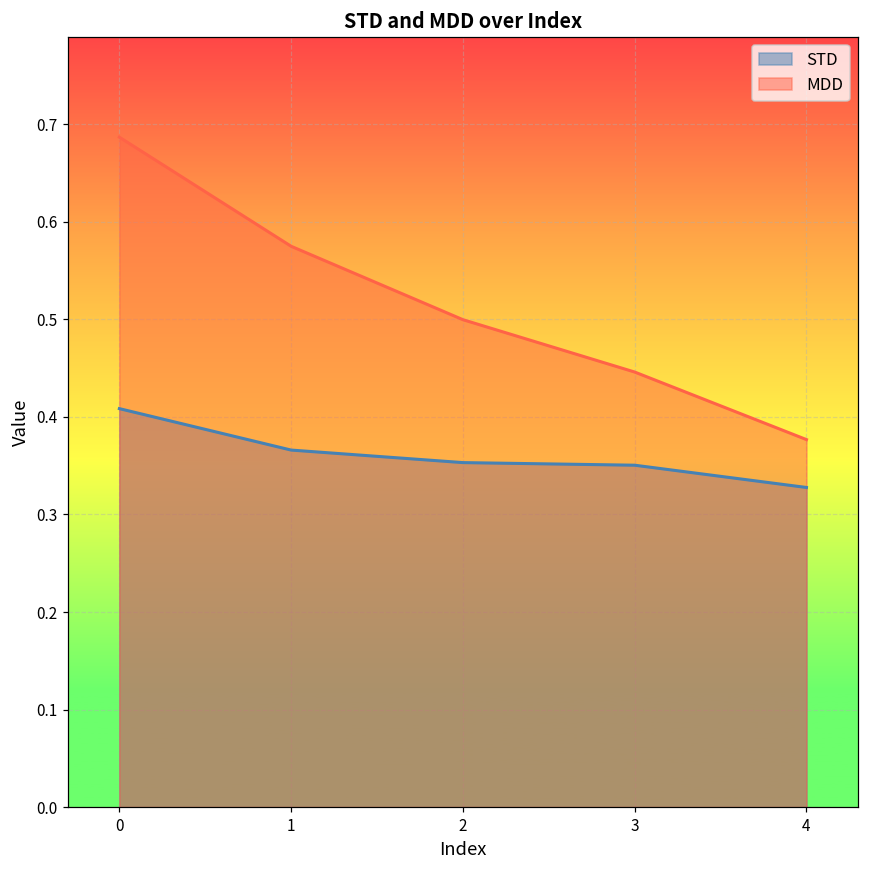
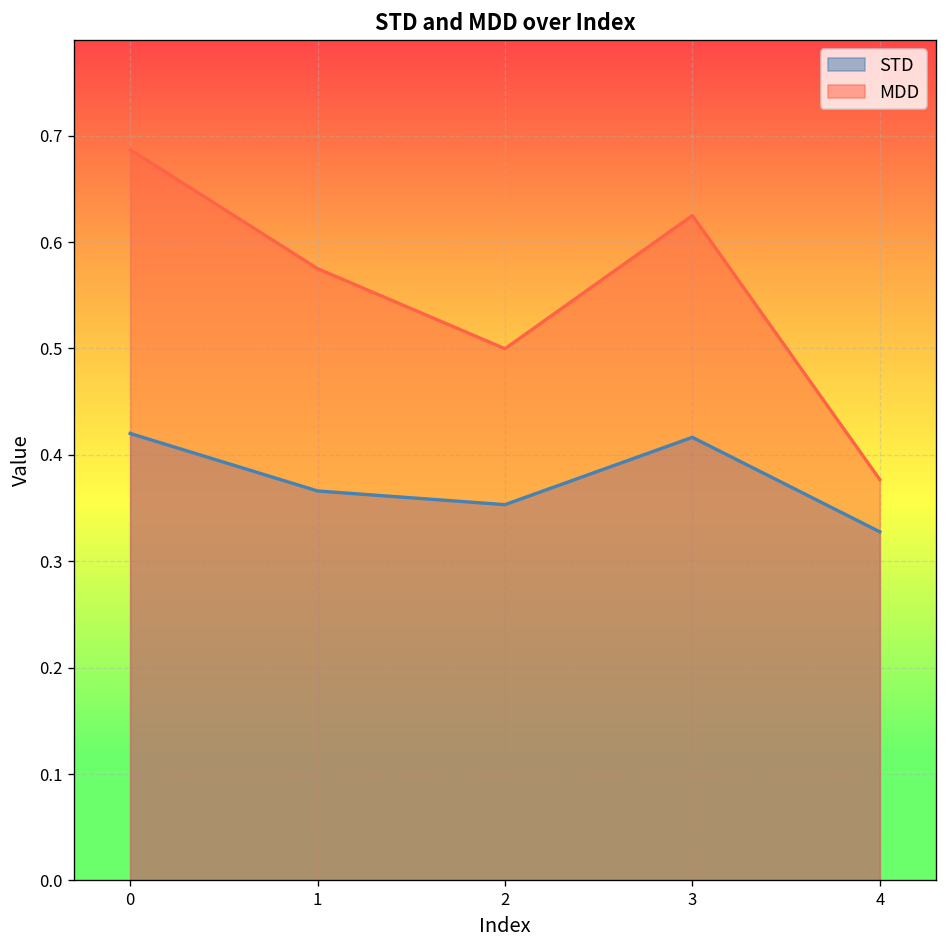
  {
    "STD": {
-     "0": 0.41,
+     "0": 0.42,
      "1": 0.37,
      "2": 0.35,
-     "3": 0.35,
+     "3": 0.42,
      "4": 0.33
    },
    "MDD": {
      "0": 0.69,
      "1": 0.57,
      "2": 0.50,
-     "3": 0.45,
+     "3": 0.62,
      "4": 0.38
    }
  }
